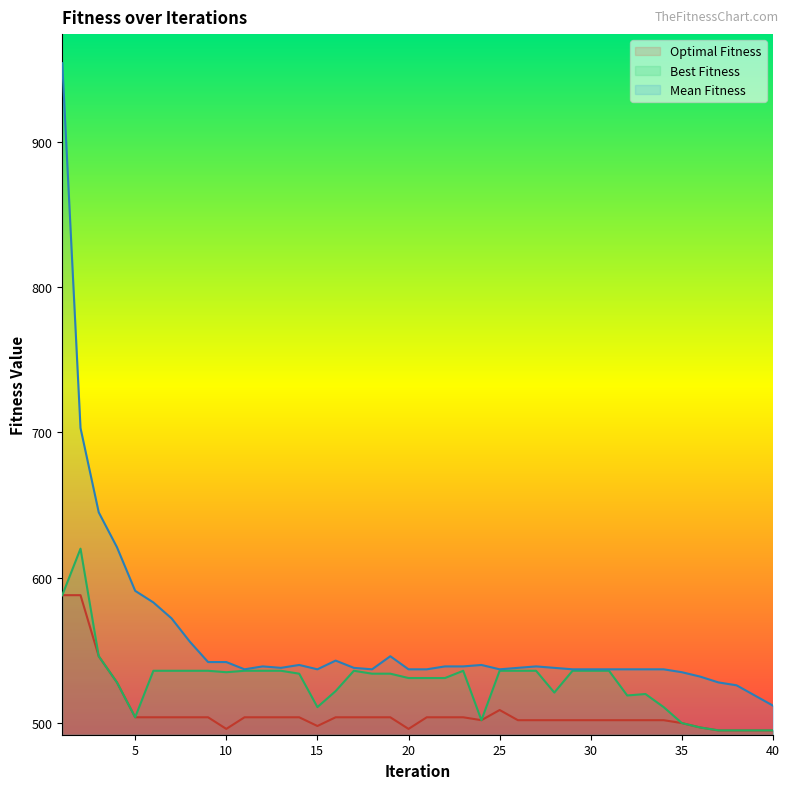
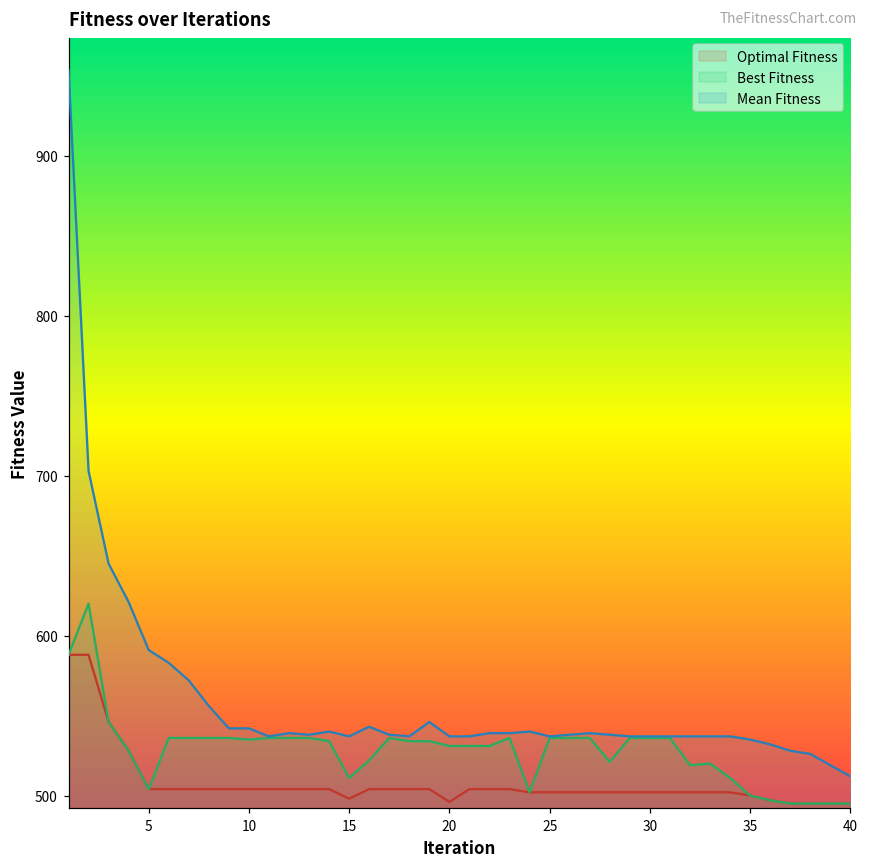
  {
    "Optimal Fitness": {
-     "10": 496,
+     "10": 504,
      "15": 498,
      "20": 496,
-     "25": 509,
+     "25": 502,
      "30": 502
    }
  }
